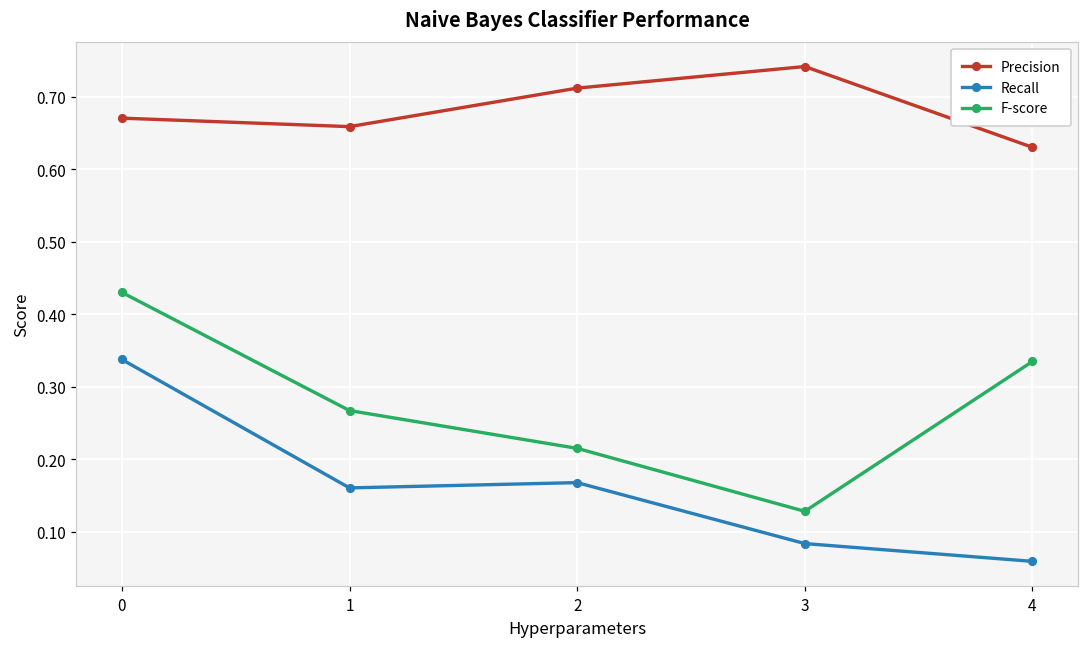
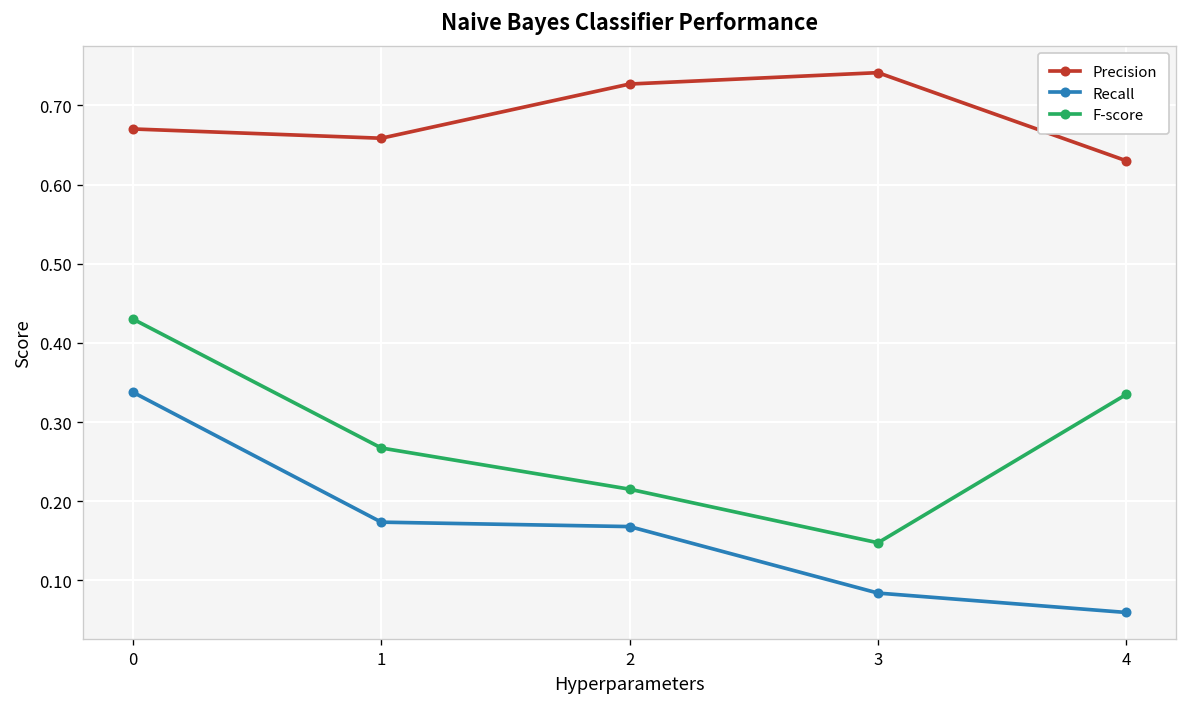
  {
    "Precision": {
      "0": 0.67,
      "1": 0.66,
-     "2": 0.71,
+     "2": 0.73,
      "3": 0.74,
      "4": 0.63
    },
    "Recall": {
      "0": 0.34,
-     "1": 0.16,
+     "1": 0.17,
      "2": 0.17,
      "3": 0.08,
      "4": 0.06
    },
    "F-score": {
      "0": 0.43,
      "1": 0.27,
      "2": 0.22,
-     "3": 0.13,
+     "3": 0.15,
      "4": 0.33
    }
  }
